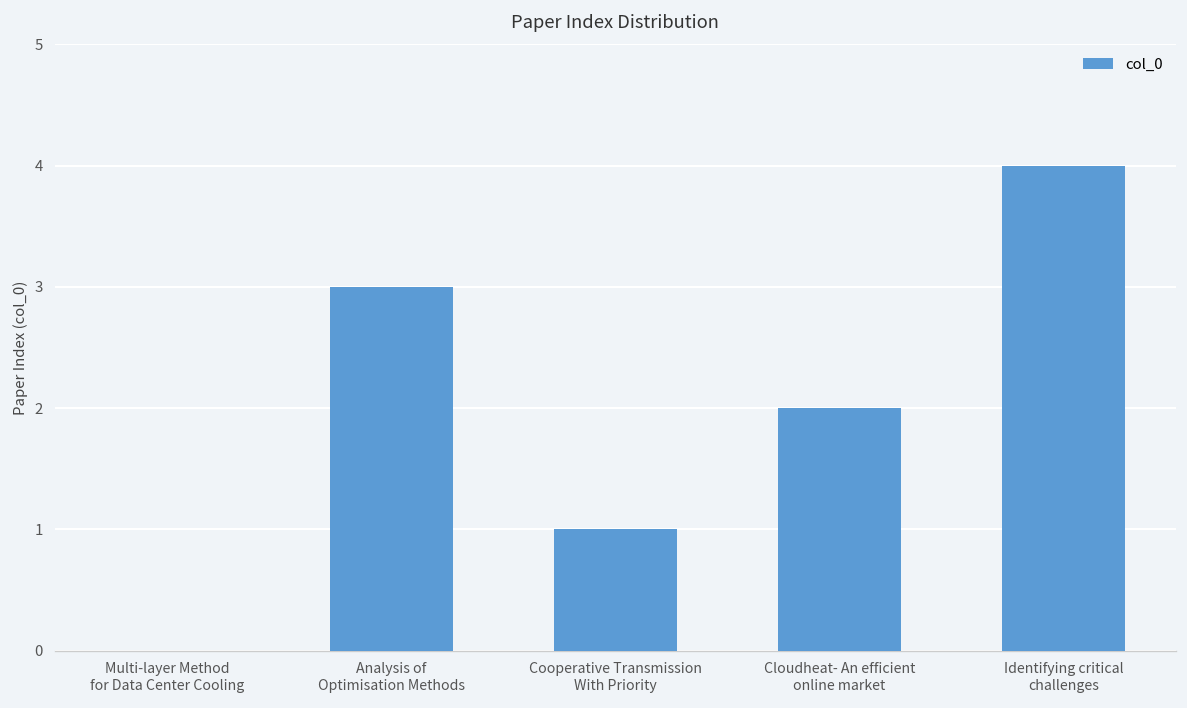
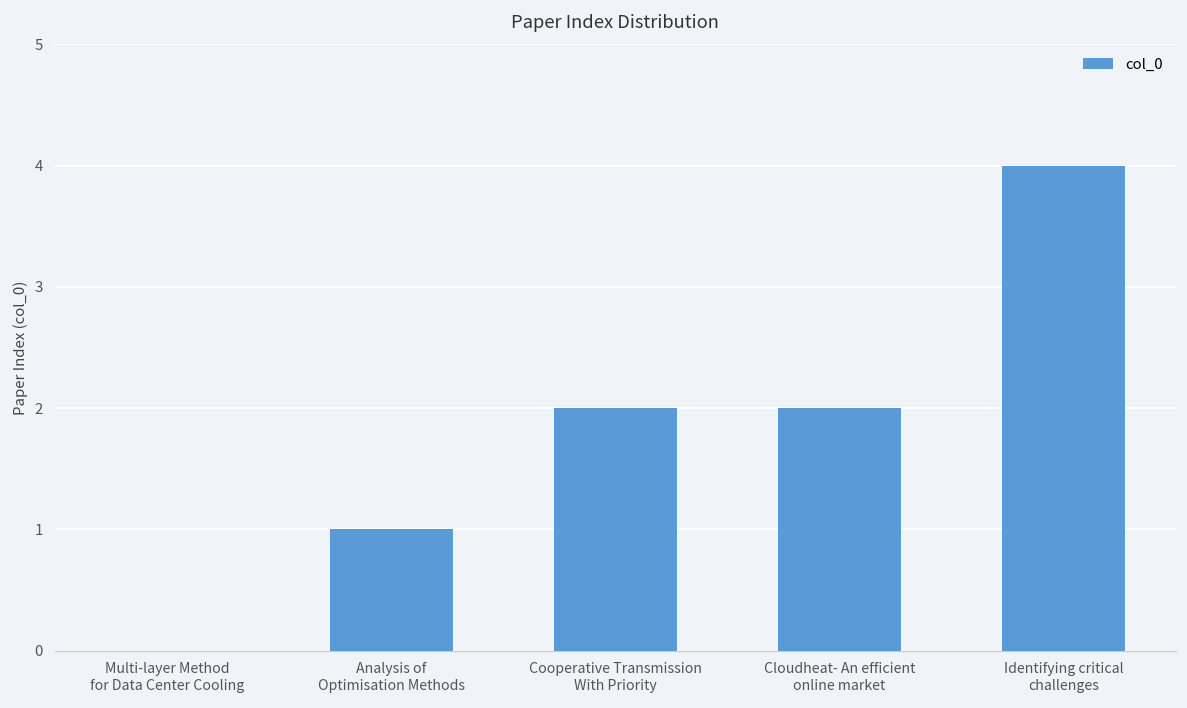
  {
    "Multi-layer Method for Data Center Cooling": 0,
-   "Analysis of Optimisation Methods": 3,
-   "Cooperative Transmission With Priority": 1,
+   "Analysis of Optimisation Methods": 1,
+   "Cooperative Transmission With Priority": 2,
    "Cloudheat- An efficient online market": 2,
    "Identifying critical challenges": 4
  }
